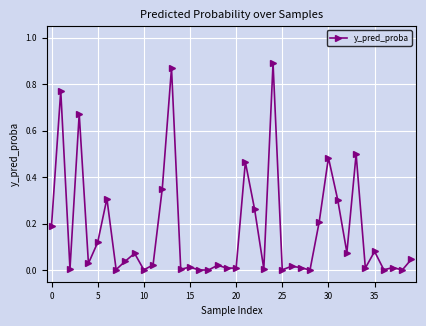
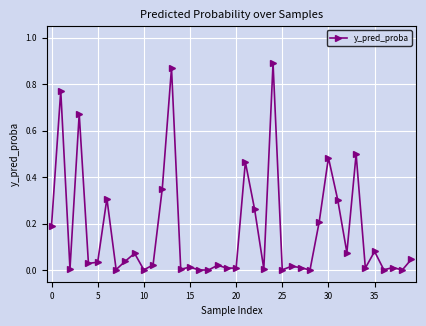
  {
    "0": 0.19,
-   "5": 0.12,
+   "5": 0.03,
    "10": 0.00,
    "15": 0.01,
    "20": 0.01,
    "25": 0.00,
    "30": 0.48,
    "35": 0.08
  }
